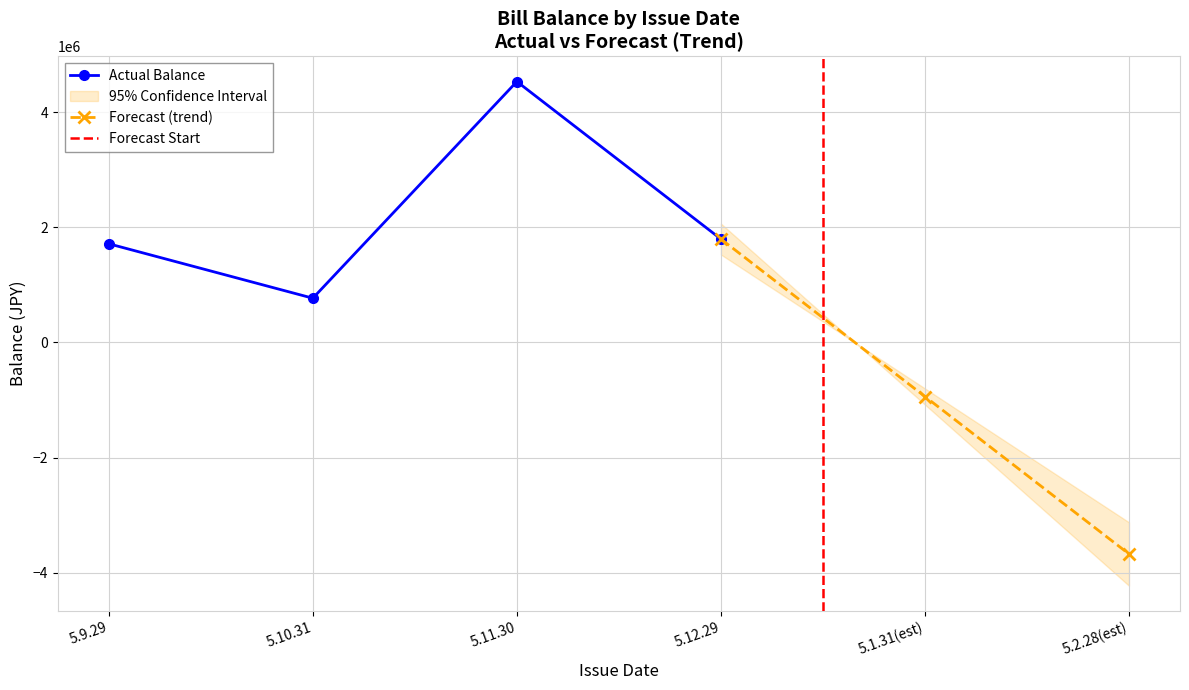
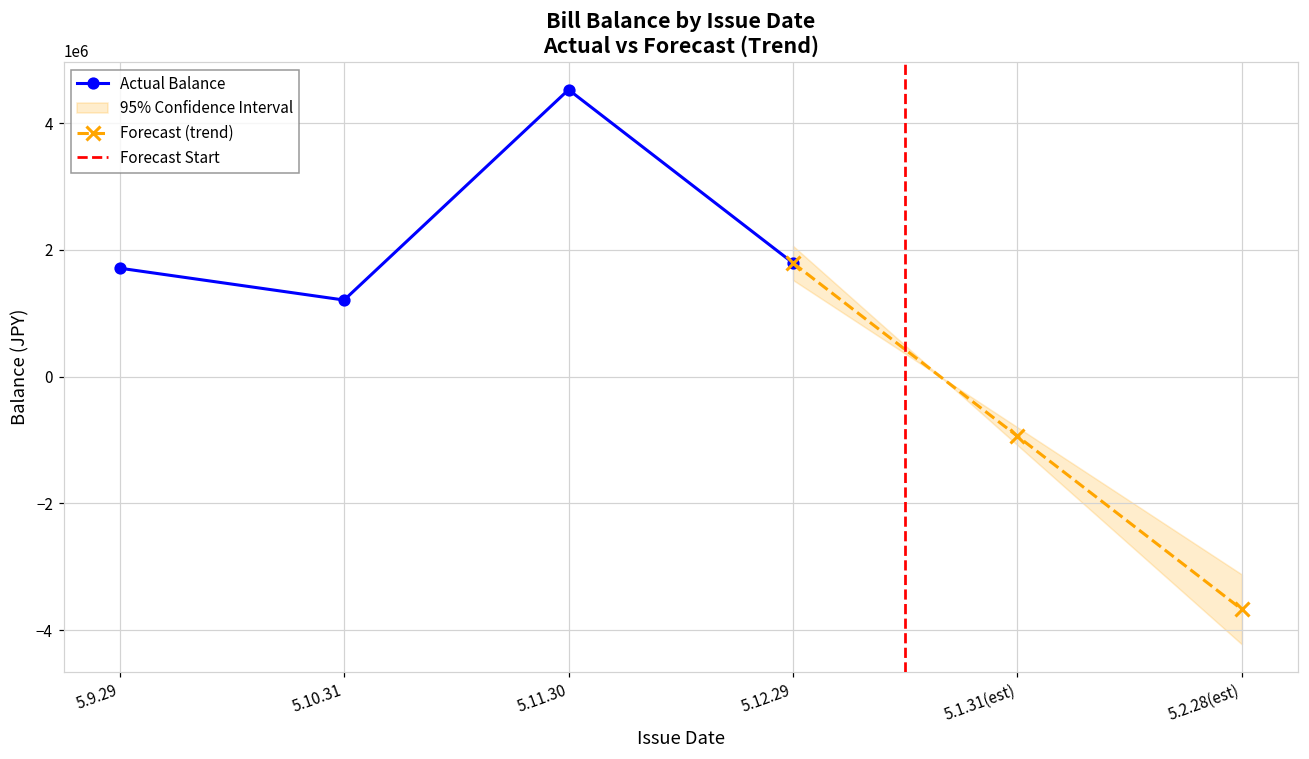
  {
    "Actual Balance": {
      "5.9.29": 1700000,
-     "5.10.31": 800000,
+     "5.10.31": 1200000,
      "5.11.30": 4500000
    }
  }
